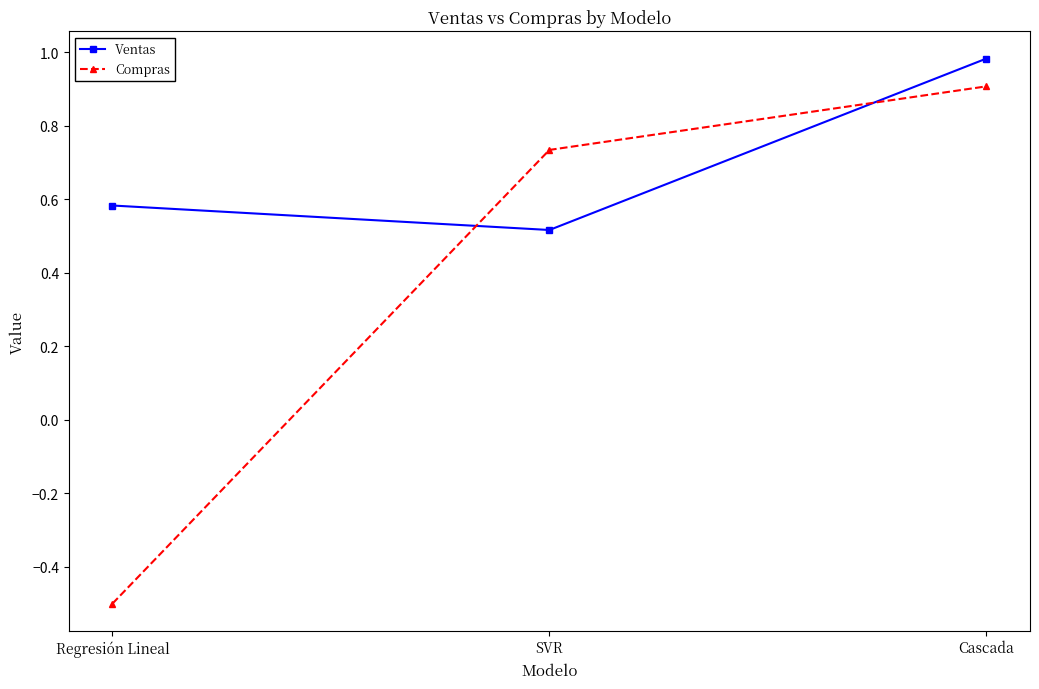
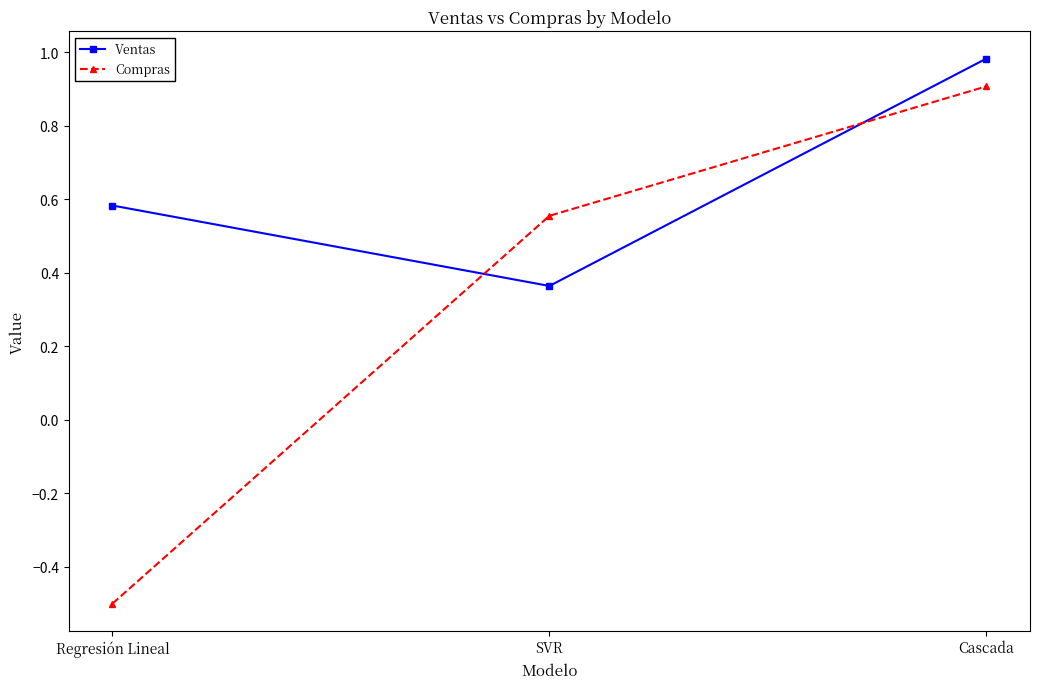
  {
    "Ventas": {
      "Regresión Lineal": 0.58,
-     "SVR": 0.52,
+     "SVR": 0.36,
      "Cascada": 0.98
    },
    "Compras": {
      "Regresión Lineal": -0.50,
-     "SVR": 0.73,
+     "SVR": 0.55,
      "Cascada": 0.91
    }
  }
